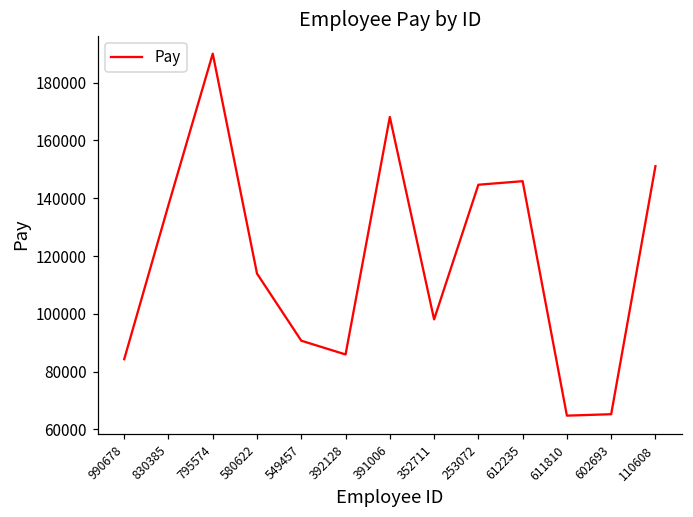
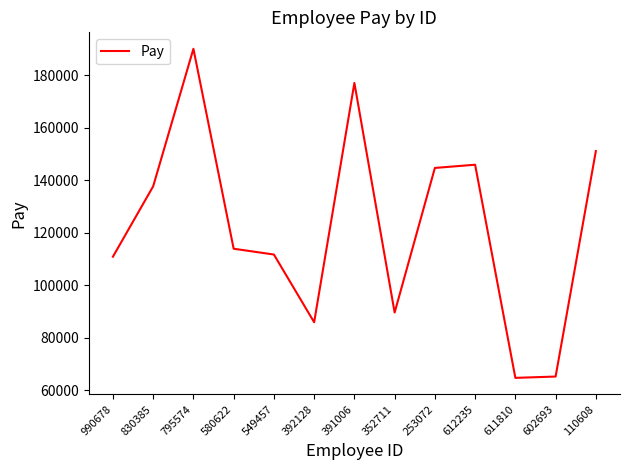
  {
-   "990678": 84000,
+   "990678": 111000,
    "830385": 138000,
    "795574": 190000,
    "580622": 114000,
-   "549457": 91000,
+   "549457": 112000,
    "392128": 86000,
-   "391006": 168000,
-   "352711": 98000,
+   "391006": 177000,
+   "352711": 90000,
    "253072": 145000,
    "612235": 146000,
    "611810": 65000,
    "602693": 65000,
    "110608": 151000
  }
